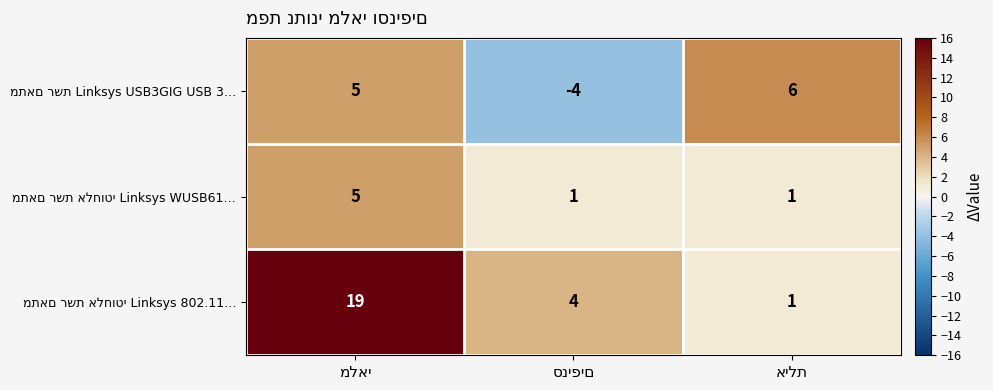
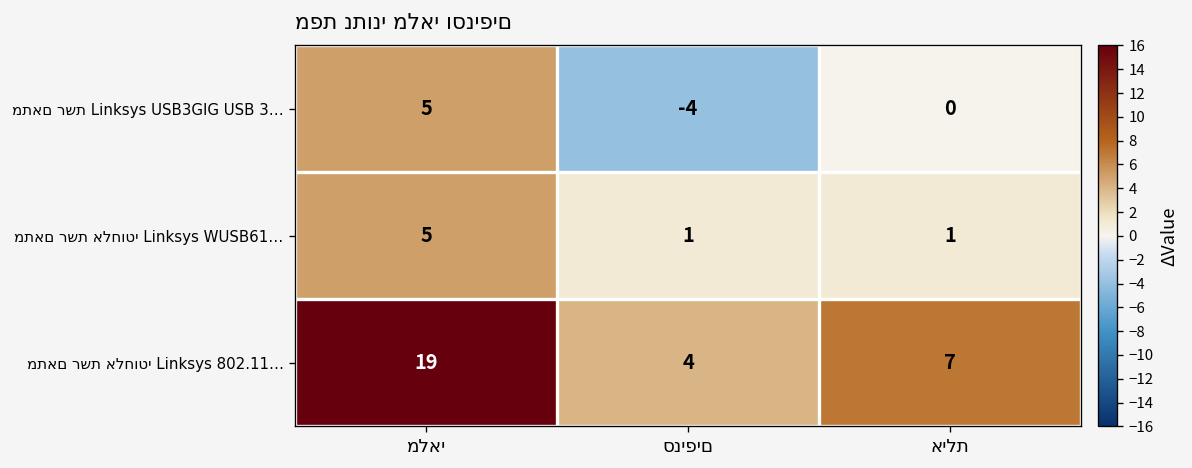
  {
    "מתאם רשת Linksys USB3GIG USB 3…": {
      "מלאי": 5,
      "סניפים": -4,
-     "אילת": 6
+     "אילת": 0
    },
    "מתאם רשת אלחוטי Linksys WUSB61…": {
      "מלאי": 5,
      "סניפים": 1,
      "אילת": 1
    },
    "מתאם רשת אלחוטי Linksys 802.11…": {
      "מלאי": 19,
      "סניפים": 4,
-     "אילת": 1
+     "אילת": 7
    }
  }
